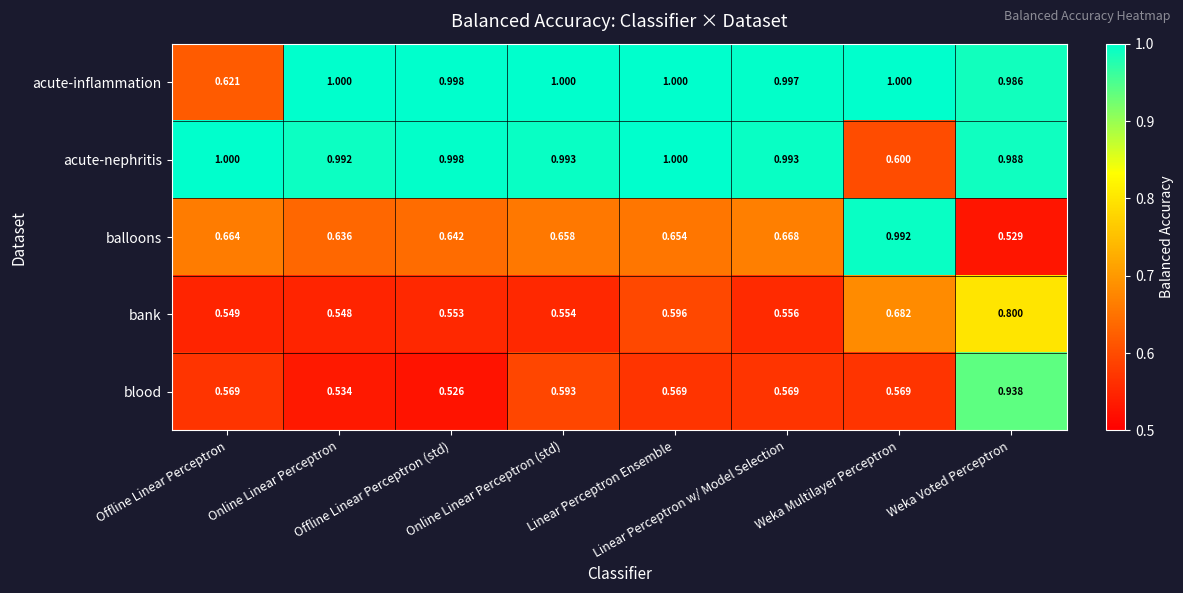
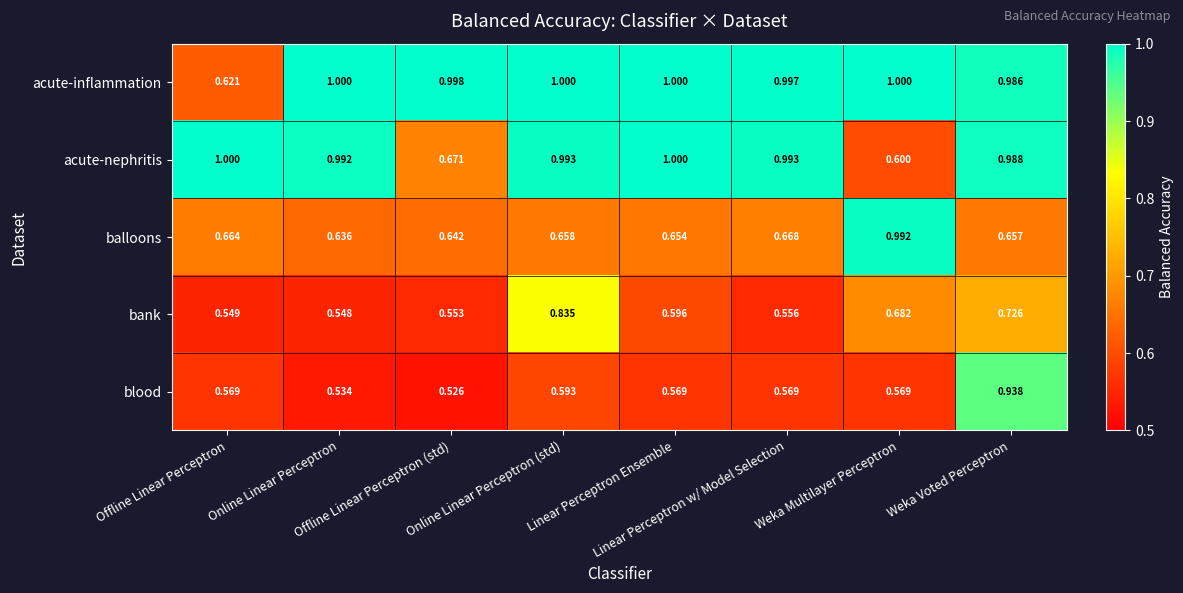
  {
    "acute-inflammation": {
      "Offline Linear Perceptron": 0.621,
      "Online Linear Perceptron": 1.000,
      "Offline Linear Perceptron (std)": 0.998,
      "Online Linear Perceptron (std)": 1.000,
      "Linear Perceptron Ensemble": 1.000,
      "Linear Perceptron w/ Model Selection": 0.997,
      "Weka Multilayer Perceptron": 1.000,
      "Weka Voted Perceptron": 0.986
    },
    "acute-nephritis": {
      "Offline Linear Perceptron": 1.000,
      "Online Linear Perceptron": 0.992,
-     "Offline Linear Perceptron (std)": 0.998,
+     "Offline Linear Perceptron (std)": 0.671,
      "Online Linear Perceptron (std)": 0.993,
      "Linear Perceptron Ensemble": 1.000,
      "Linear Perceptron w/ Model Selection": 0.993,
      "Weka Multilayer Perceptron": 0.600,
      "Weka Voted Perceptron": 0.988
    },
    "balloons": {
      "Offline Linear Perceptron": 0.664,
      "Online Linear Perceptron": 0.636,
      "Offline Linear Perceptron (std)": 0.642,
      "Online Linear Perceptron (std)": 0.658,
      "Linear Perceptron Ensemble": 0.654,
      "Linear Perceptron w/ Model Selection": 0.668,
      "Weka Multilayer Perceptron": 0.992,
-     "Weka Voted Perceptron": 0.529
+     "Weka Voted Perceptron": 0.657
    },
    "bank": {
      "Offline Linear Perceptron": 0.549,
      "Online Linear Perceptron": 0.548,
      "Offline Linear Perceptron (std)": 0.553,
-     "Online Linear Perceptron (std)": 0.554,
+     "Online Linear Perceptron (std)": 0.835,
      "Linear Perceptron Ensemble": 0.596,
      "Linear Perceptron w/ Model Selection": 0.556,
      "Weka Multilayer Perceptron": 0.682,
-     "Weka Voted Perceptron": 0.800
+     "Weka Voted Perceptron": 0.726
    },
    "blood": {
      "Offline Linear Perceptron": 0.569,
      "Online Linear Perceptron": 0.534,
      "Offline Linear Perceptron (std)": 0.526,
      "Online Linear Perceptron (std)": 0.593,
      "Linear Perceptron Ensemble": 0.569,
      "Linear Perceptron w/ Model Selection": 0.569,
      "Weka Multilayer Perceptron": 0.569,
      "Weka Voted Perceptron": 0.938
    }
  }
